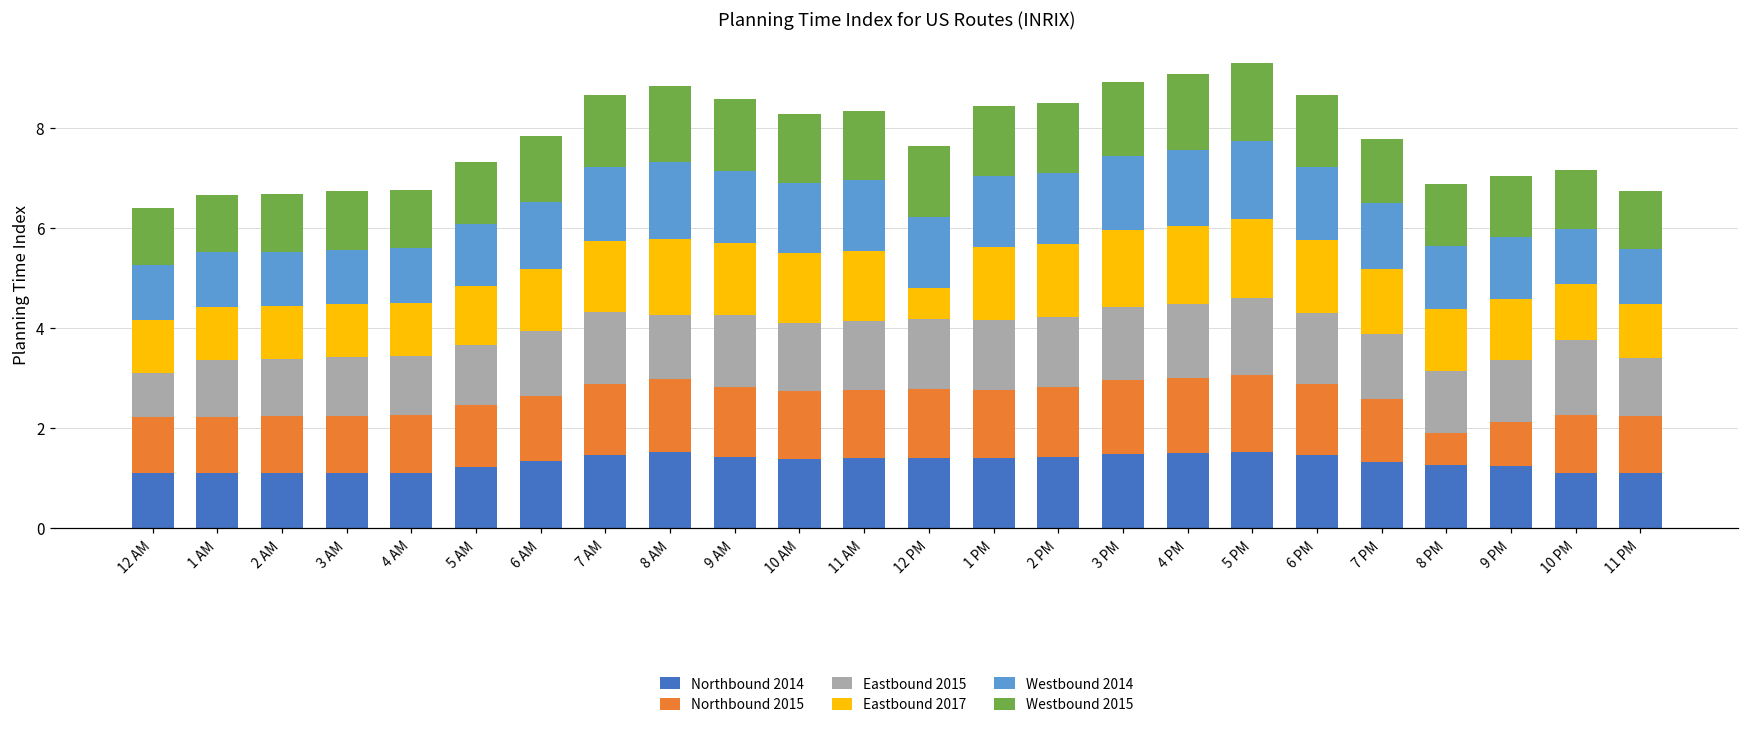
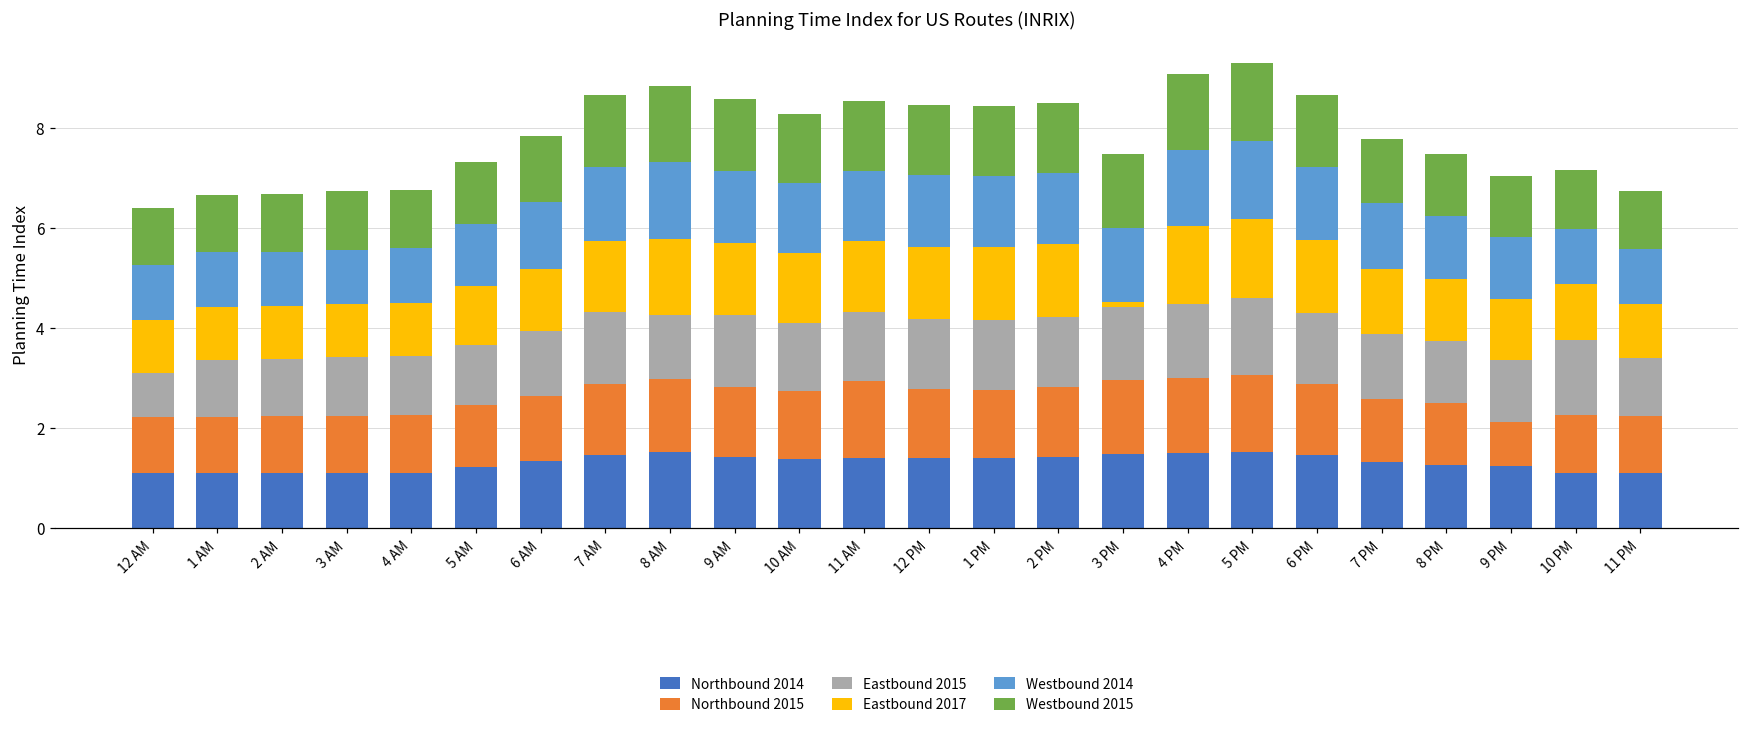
  {
    "Northbound 2015": {
      "12 AM": 1.1,
      "1 AM": 1.1,
      "2 AM": 1.1,
      "3 AM": 1.2,
      "4 AM": 1.2,
      "5 AM": 1.2,
      "6 AM": 1.3,
      "7 AM": 1.4,
      "8 AM": 1.5,
      "9 AM": 1.4,
      "10 AM": 1.4,
-     "11 AM": 1.4,
+     "11 AM": 1.6,
      "12 PM": 1.4,
      "1 PM": 1.4,
      "2 PM": 1.4,
      "3 PM": 1.5,
      "4 PM": 1.5,
      "5 PM": 1.5,
      "6 PM": 1.4,
      "7 PM": 1.3,
-     "8 PM": 0.6,
+     "8 PM": 1.2,
      "9 PM": 0.9,
      "10 PM": 1.2,
      "11 PM": 1.1
    },
    "Eastbound 2015": {
      "12 AM": 0.9,
      "1 AM": 1.1,
      "2 AM": 1.2,
      "3 AM": 1.2,
      "4 AM": 1.2,
      "5 AM": 1.2,
      "6 AM": 1.3,
      "7 AM": 1.5,
      "8 AM": 1.3,
      "9 AM": 1.4,
      "10 AM": 1.4,
      "11 AM": 1.4,
      "12 PM": 1.4,
      "1 PM": 1.4,
      "2 PM": 1.4,
      "3 PM": 1.5,
      "4 PM": 1.5,
      "5 PM": 1.5,
      "6 PM": 1.4,
      "7 PM": 1.3,
      "8 PM": 1.3,
      "9 PM": 1.2,
      "10 PM": 1.5,
      "11 PM": 1.2
    },
    "Eastbound 2017": {
      "12 AM": 1.1,
      "1 AM": 1.1,
      "2 AM": 1.0,
      "3 AM": 1.0,
      "4 AM": 1.1,
      "5 AM": 1.2,
      "6 AM": 1.2,
      "7 AM": 1.4,
      "8 AM": 1.5,
      "9 AM": 1.5,
      "10 AM": 1.4,
      "11 AM": 1.4,
-     "12 PM": 0.6,
+     "12 PM": 1.4,
      "1 PM": 1.5,
      "2 PM": 1.5,
-     "3 PM": 1.5,
+     "3 PM": 0.1,
      "4 PM": 1.6,
      "5 PM": 1.6,
      "6 PM": 1.5,
      "7 PM": 1.3,
      "8 PM": 1.2,
      "9 PM": 1.2,
      "10 PM": 1.1,
      "11 PM": 1.1
    },
    "Westbound 2015": {
      "12 AM": 1.2,
      "1 AM": 1.1,
      "2 AM": 1.2,
      "3 AM": 1.2,
      "4 AM": 1.2,
      "5 AM": 1.3,
      "6 AM": 1.3,
      "7 AM": 1.4,
      "8 AM": 1.5,
      "9 AM": 1.4,
      "10 AM": 1.4,
      "11 AM": 1.4,
      "12 PM": 1.4,
      "1 PM": 1.4,
      "2 PM": 1.4,
      "3 PM": 1.5,
      "4 PM": 1.5,
      "5 PM": 1.5,
      "6 PM": 1.4,
      "7 PM": 1.3,
      "8 PM": 1.2,
      "9 PM": 1.2,
      "10 PM": 1.2,
      "11 PM": 1.2
    }
  }
